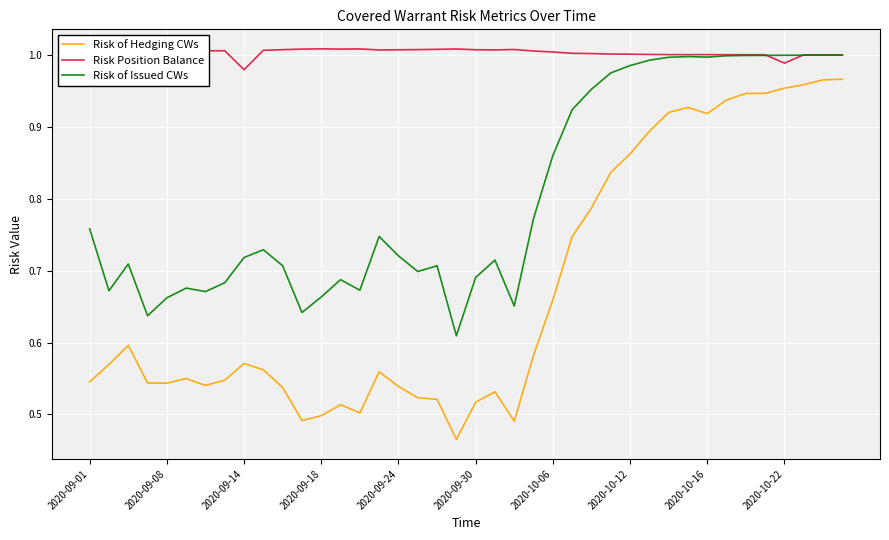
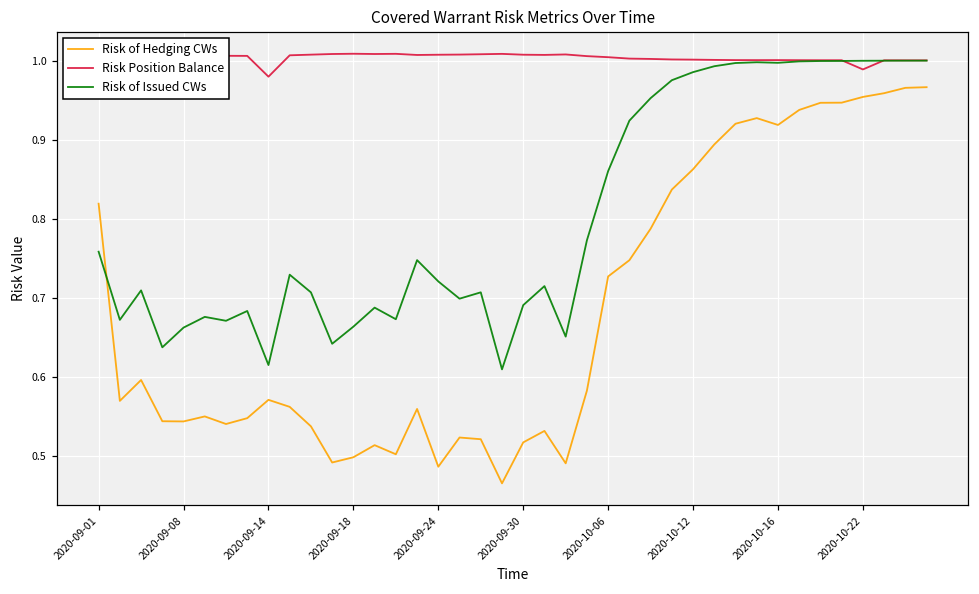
  {
    "Risk of Hedging CWs": {
-     "2020-09-01": 0.55,
+     "2020-09-01": 0.82,
      "2020-09-08": 0.54,
      "2020-09-14": 0.57,
      "2020-09-18": 0.50,
-     "2020-09-24": 0.54,
+     "2020-09-24": 0.49,
      "2020-09-30": 0.52,
-     "2020-10-06": 0.66,
+     "2020-10-06": 0.73,
      "2020-10-12": 0.86,
      "2020-10-16": 0.92,
      "2020-10-22": 0.95
    },
    "Risk Position Balance": {
      "2020-09-14": 0.98,
      "2020-09-18": 1.01,
      "2020-09-24": 1.01,
      "2020-09-30": 1.01,
      "2020-10-06": 1.00,
      "2020-10-12": 1.00,
      "2020-10-22": 0.99
    },
    "Risk of Issued CWs": {
      "2020-09-01": 0.76,
      "2020-09-08": 0.66,
-     "2020-09-14": 0.72,
+     "2020-09-14": 0.61,
      "2020-09-18": 0.66,
      "2020-09-24": 0.72,
      "2020-09-30": 0.69,
      "2020-10-06": 0.86,
      "2020-10-12": 0.99,
      "2020-10-22": 1.00
    }
  }
